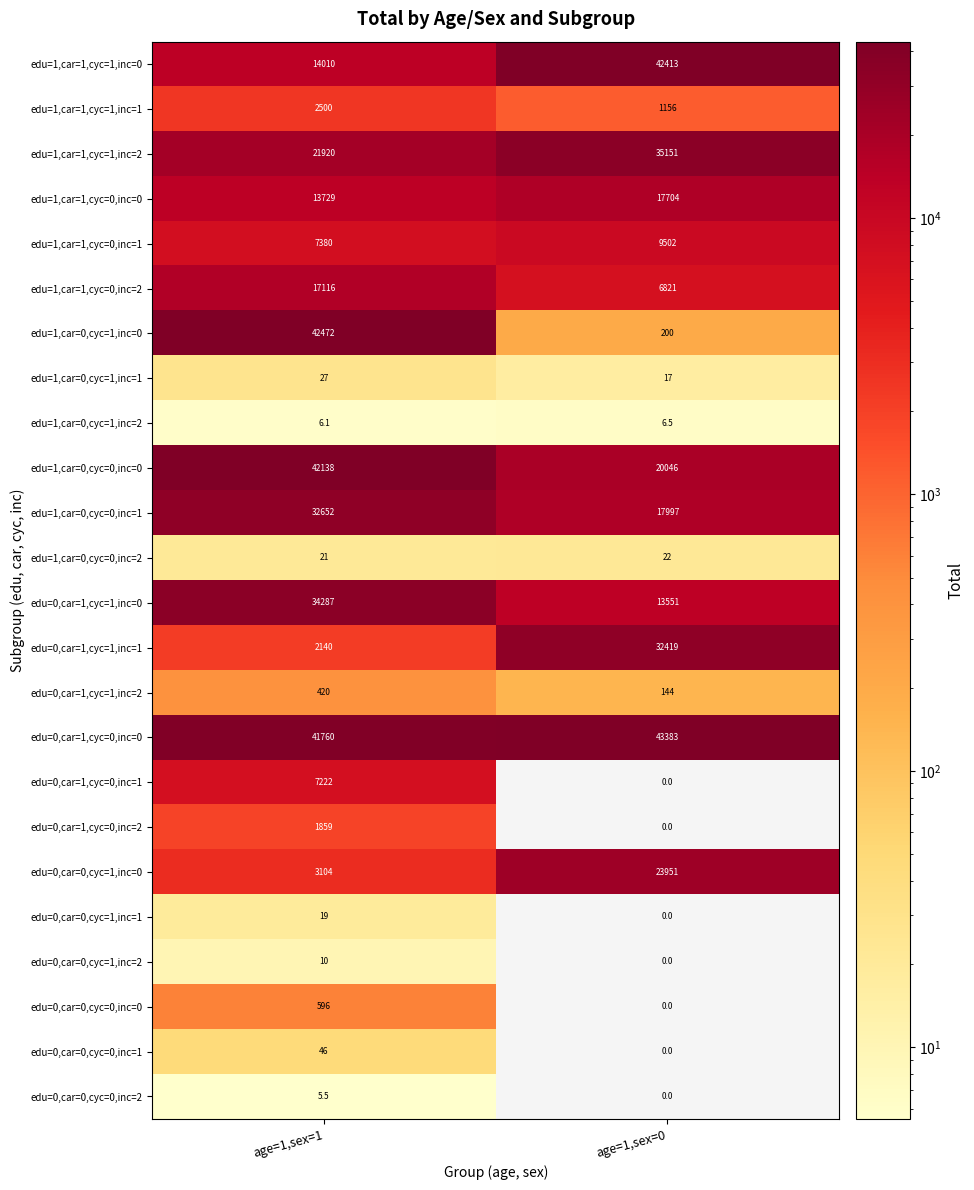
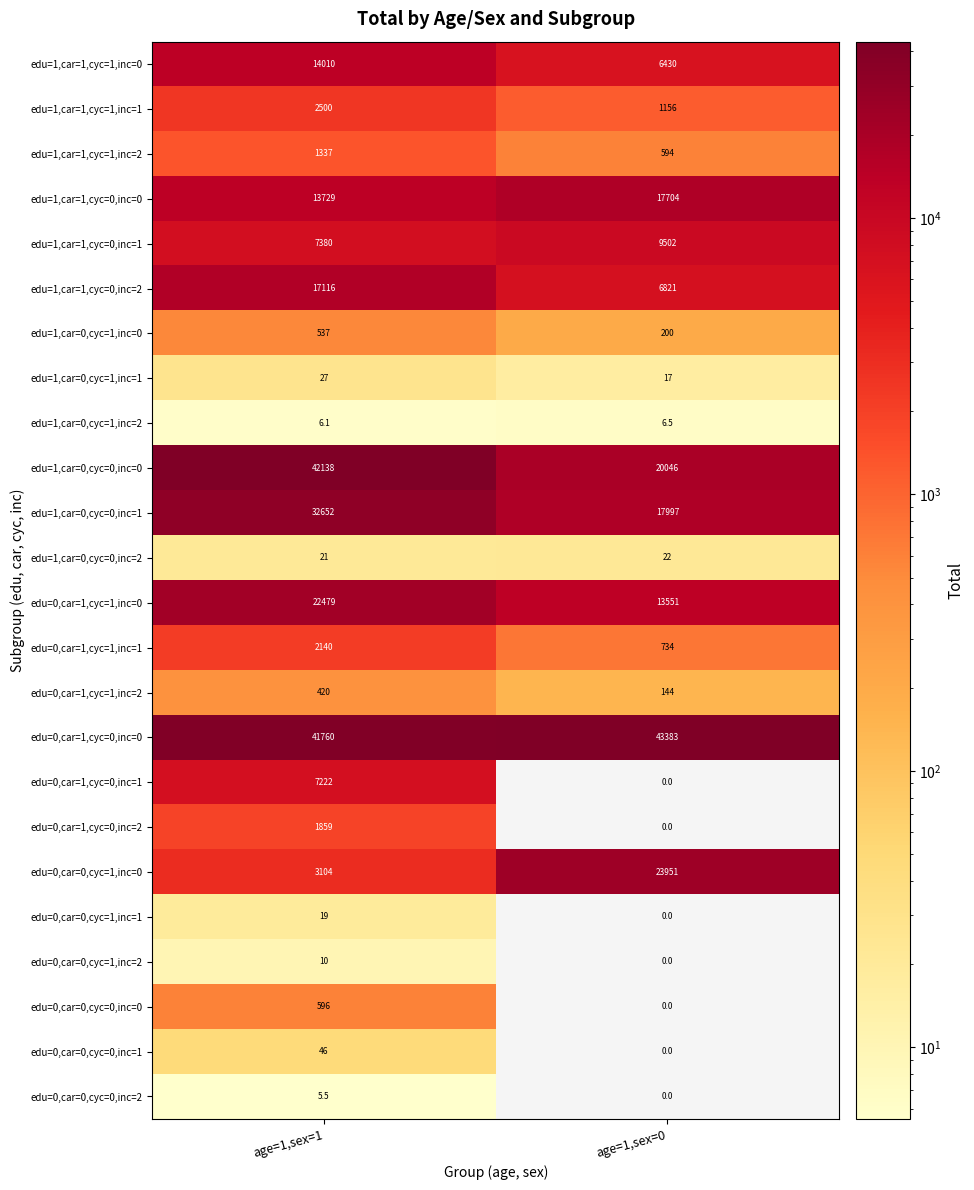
  {
    "edu=1,car=1,cyc=1,inc=0": {
      "age=1,sex=1": 14010,
-     "age=1,sex=0": 42413
+     "age=1,sex=0": 6430
    },
    "edu=1,car=1,cyc=1,inc=1": {
      "age=1,sex=1": 2500,
      "age=1,sex=0": 1156
    },
    "edu=1,car=1,cyc=1,inc=2": {
-     "age=1,sex=1": 21920,
-     "age=1,sex=0": 35151
+     "age=1,sex=1": 1337,
+     "age=1,sex=0": 594
    },
    "edu=1,car=1,cyc=0,inc=0": {
      "age=1,sex=1": 13729,
      "age=1,sex=0": 17704
    },
    "edu=1,car=1,cyc=0,inc=1": {
      "age=1,sex=1": 7380,
      "age=1,sex=0": 9502
    },
    "edu=1,car=1,cyc=0,inc=2": {
      "age=1,sex=1": 17116,
      "age=1,sex=0": 6821
    },
    "edu=1,car=0,cyc=1,inc=0": {
-     "age=1,sex=1": 42472,
+     "age=1,sex=1": 537,
      "age=1,sex=0": 200
    },
    "edu=1,car=0,cyc=1,inc=1": {
      "age=1,sex=1": 27,
      "age=1,sex=0": 17
    },
    "edu=1,car=0,cyc=1,inc=2": {
      "age=1,sex=1": 6.1,
      "age=1,sex=0": 6.5
    },
    "edu=1,car=0,cyc=0,inc=0": {
      "age=1,sex=1": 42138,
      "age=1,sex=0": 20046
    },
    "edu=1,car=0,cyc=0,inc=1": {
      "age=1,sex=1": 32652,
      "age=1,sex=0": 17997
    },
    "edu=1,car=0,cyc=0,inc=2": {
      "age=1,sex=1": 21,
      "age=1,sex=0": 22
    },
    "edu=0,car=1,cyc=1,inc=0": {
-     "age=1,sex=1": 34287,
+     "age=1,sex=1": 22479,
      "age=1,sex=0": 13551
    },
    "edu=0,car=1,cyc=1,inc=1": {
      "age=1,sex=1": 2140,
-     "age=1,sex=0": 32419
+     "age=1,sex=0": 734
    },
    "edu=0,car=1,cyc=1,inc=2": {
      "age=1,sex=1": 420,
      "age=1,sex=0": 144
    },
    "edu=0,car=1,cyc=0,inc=0": {
      "age=1,sex=1": 41760,
      "age=1,sex=0": 43383
    },
    "edu=0,car=1,cyc=0,inc=1": {
      "age=1,sex=1": 7222,
      "age=1,sex=0": 0.0
    },
    "edu=0,car=1,cyc=0,inc=2": {
      "age=1,sex=1": 1859,
      "age=1,sex=0": 0.0
    },
    "edu=0,car=0,cyc=1,inc=0": {
      "age=1,sex=1": 3104,
      "age=1,sex=0": 23951
    },
    "edu=0,car=0,cyc=1,inc=1": {
      "age=1,sex=1": 19,
      "age=1,sex=0": 0.0
    },
    "edu=0,car=0,cyc=1,inc=2": {
      "age=1,sex=1": 10,
      "age=1,sex=0": 0.0
    },
    "edu=0,car=0,cyc=0,inc=0": {
      "age=1,sex=1": 596,
      "age=1,sex=0": 0.0
    },
    "edu=0,car=0,cyc=0,inc=1": {
      "age=1,sex=1": 46,
      "age=1,sex=0": 0.0
    },
    "edu=0,car=0,cyc=0,inc=2": {
      "age=1,sex=1": 5.5,
      "age=1,sex=0": 0.0
    }
  }
